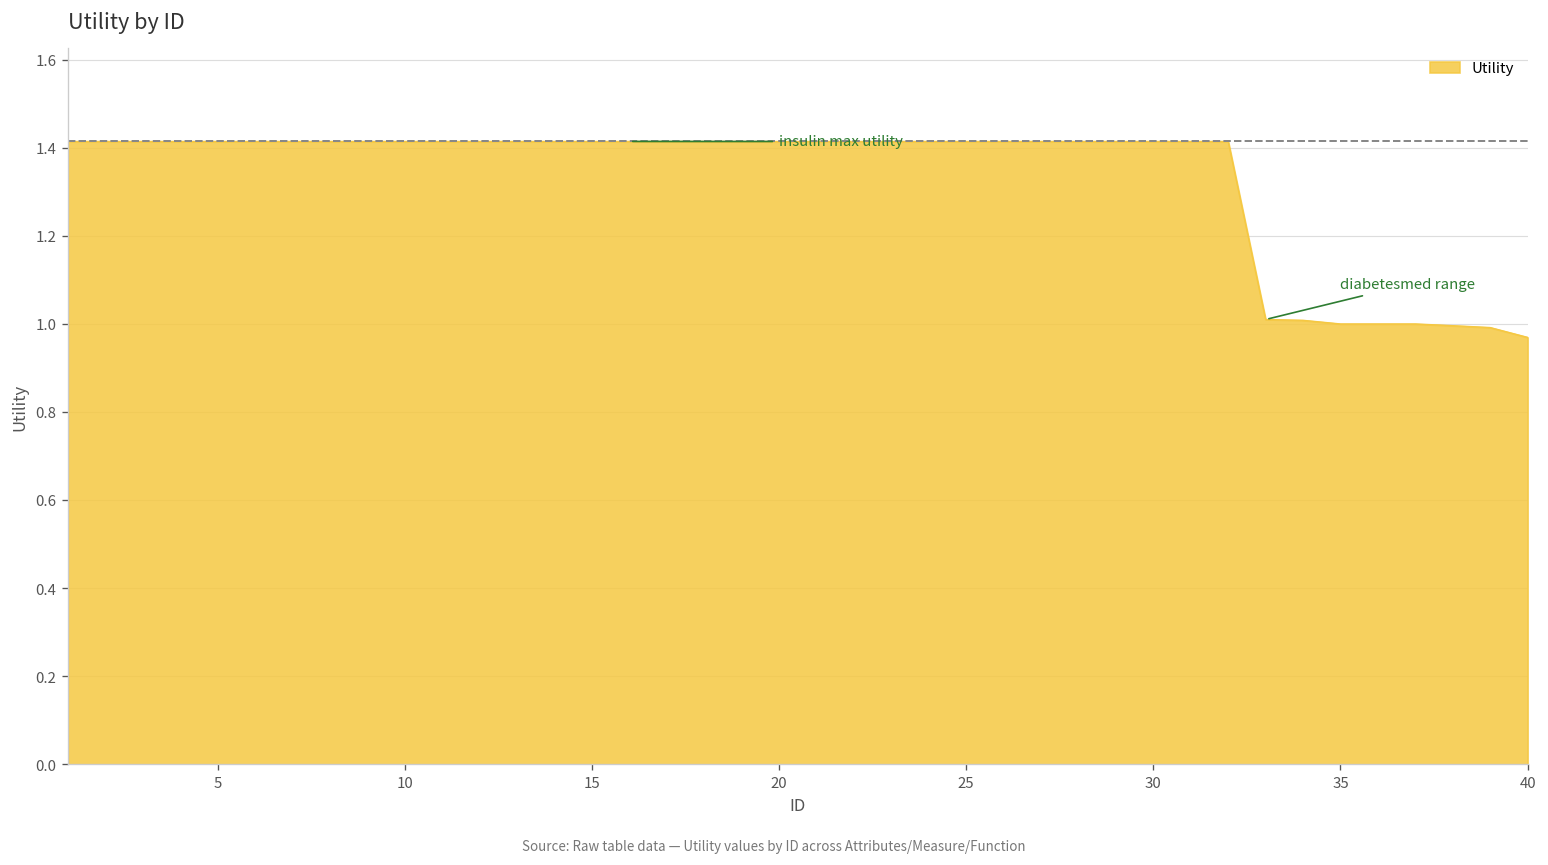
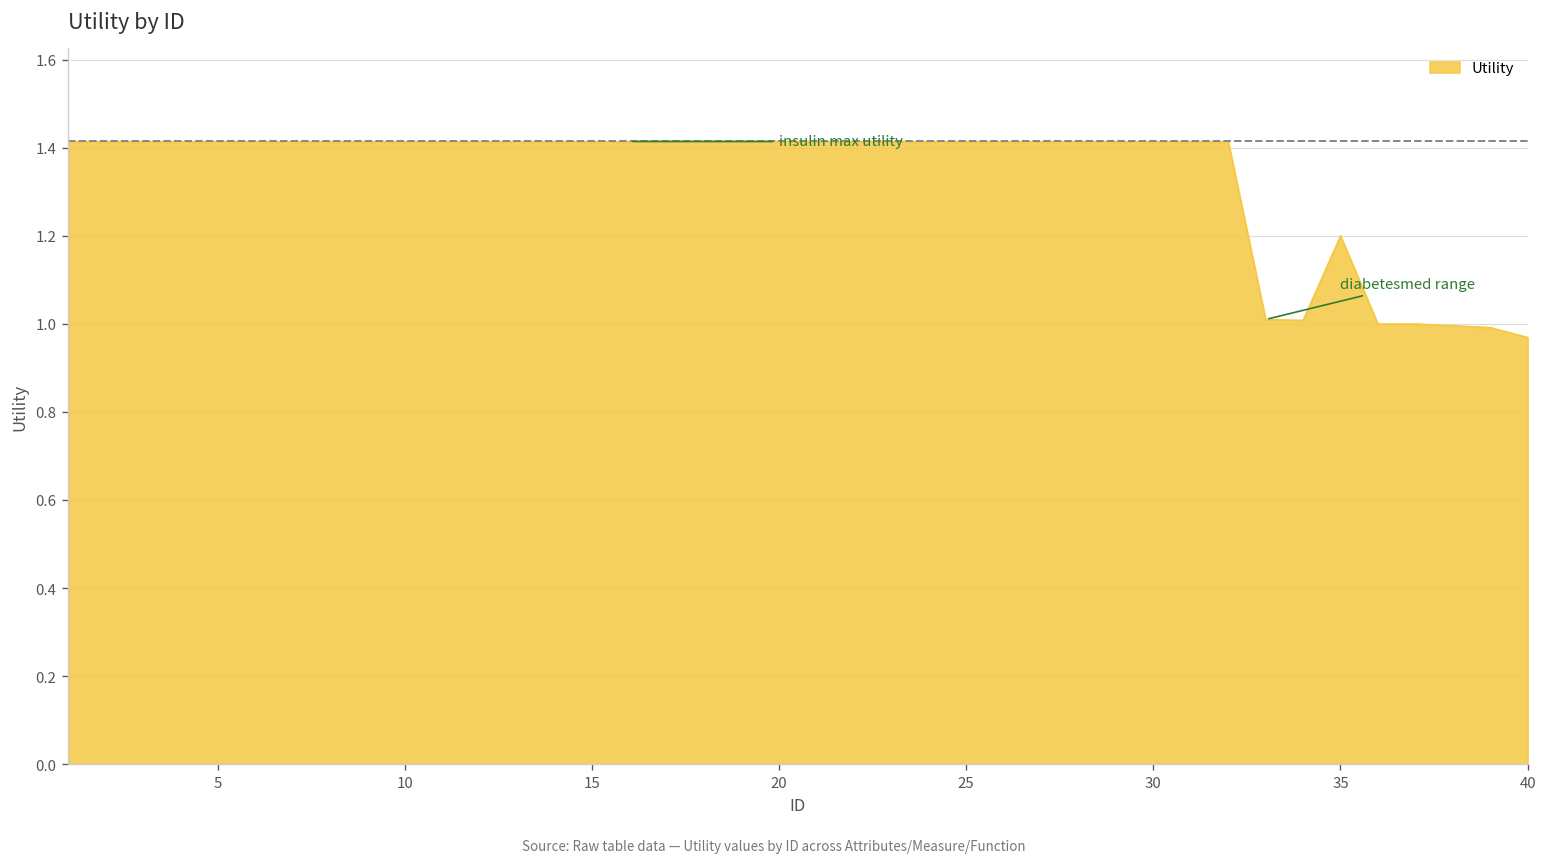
  {
    "5": 1.41,
    "10": 1.41,
    "15": 1.41,
    "20": 1.41,
    "25": 1.41,
    "30": 1.41,
-   "35": 1.0,
+   "35": 1.2,
    "40": 0.97
  }
